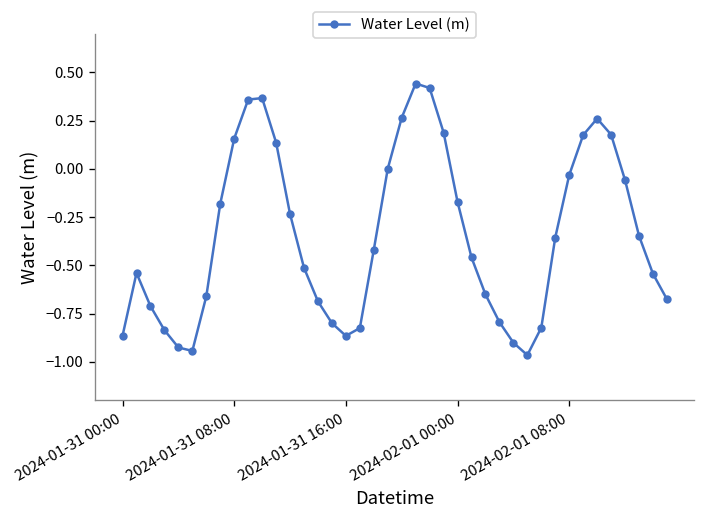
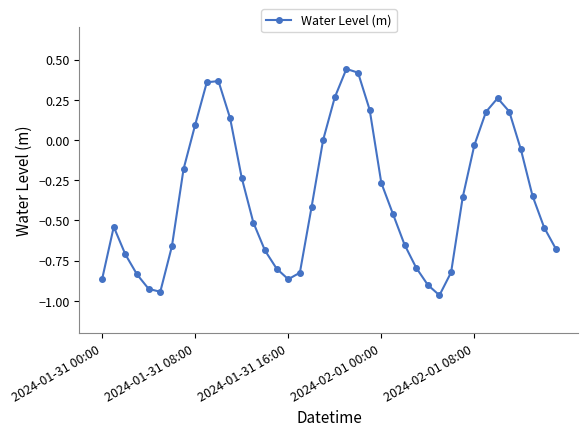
  {
    "2024-01-31 00:00": -0.86,
-   "2024-01-31 08:00": 0.16,
+   "2024-01-31 08:00": 0.09,
    "2024-01-31 16:00": -0.87,
-   "2024-02-01 00:00": -0.17,
+   "2024-02-01 00:00": -0.27,
    "2024-02-01 08:00": -0.03
  }
